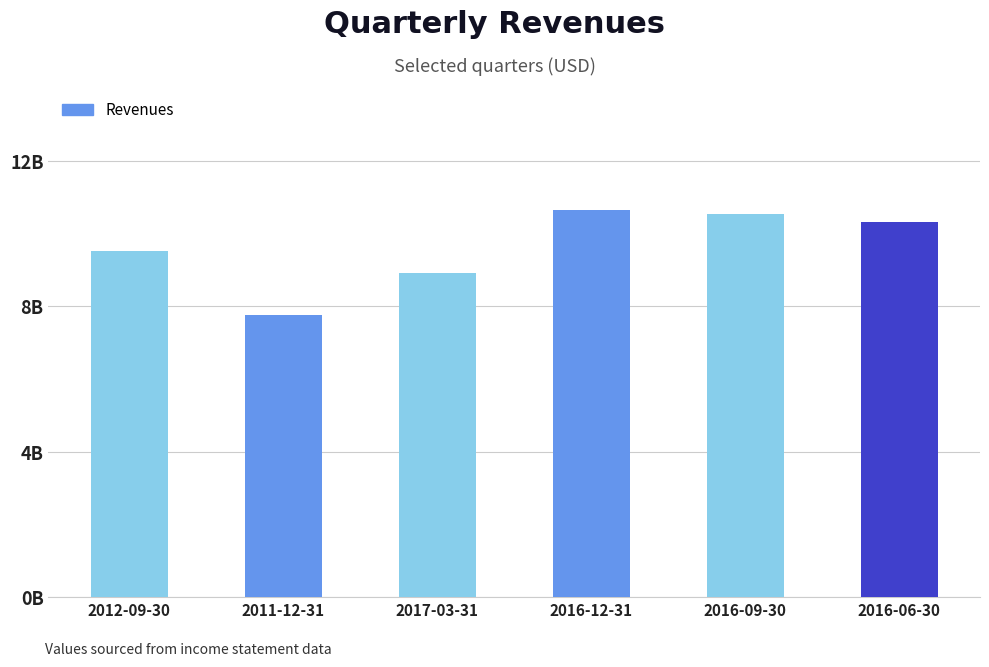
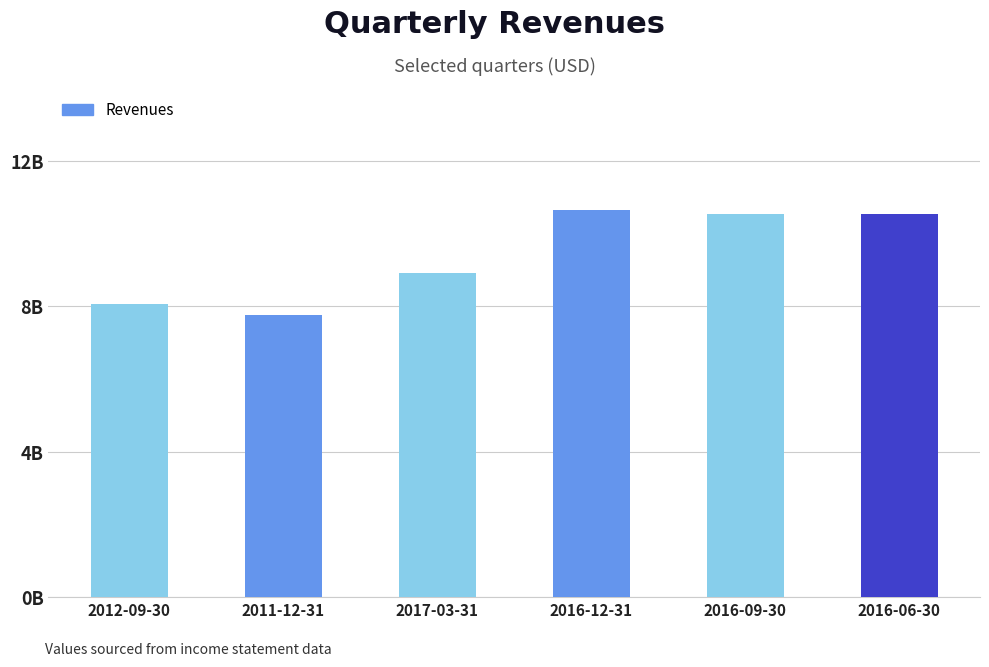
  {
-   "2012-09-30": 9500000000,
+   "2012-09-30": 8100000000,
    "2011-12-31": 7800000000,
    "2017-03-31": 8900000000,
    "2016-12-31": 10600000000,
    "2016-09-30": 10500000000,
-   "2016-06-30": 10300000000
+   "2016-06-30": 10500000000
  }
